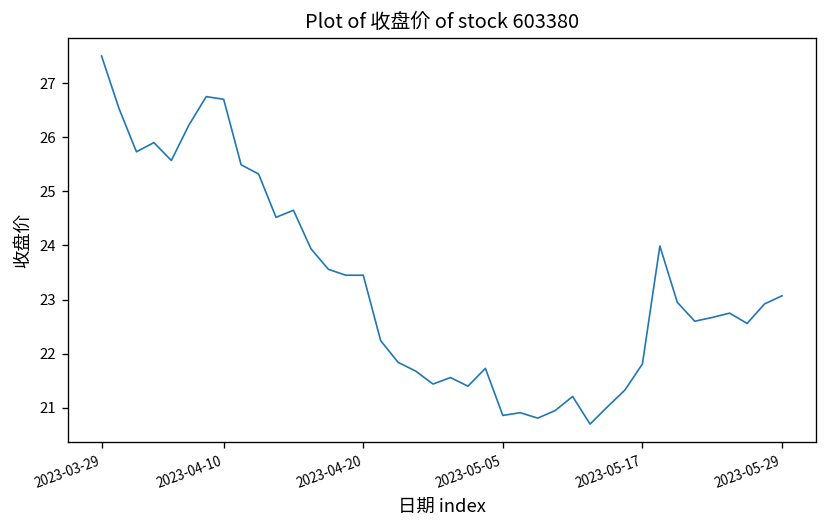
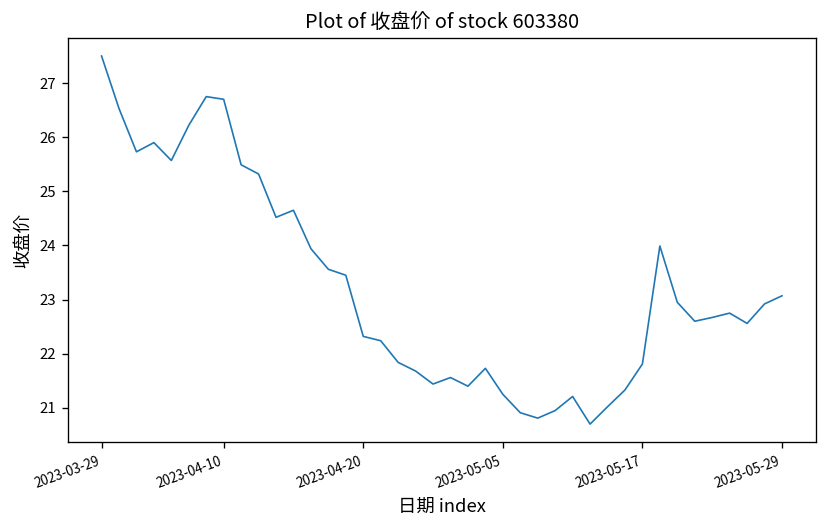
  {
    "2023-03-29": 27.5,
    "2023-04-10": 26.7,
-   "2023-04-20": 23.5,
-   "2023-05-05": 20.9,
+   "2023-04-20": 22.3,
+   "2023-05-05": 21.3,
    "2023-05-17": 21.8,
    "2023-05-29": 23.1
  }
